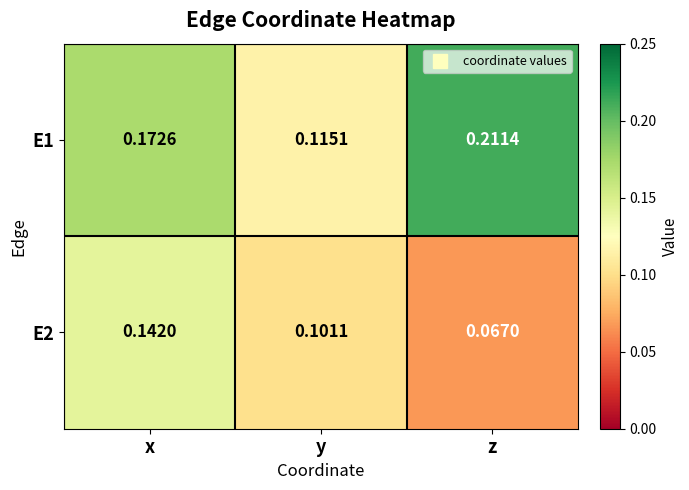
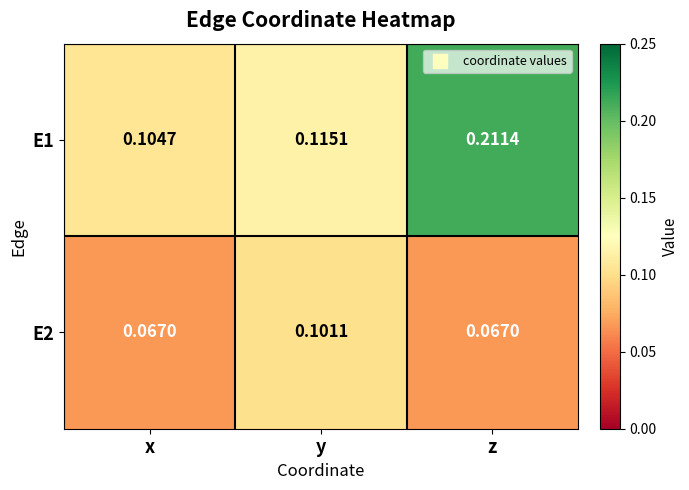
  {
    "E1": {
-     "x": 0.1726,
+     "x": 0.1047,
      "y": 0.1151,
      "z": 0.2114
    },
    "E2": {
-     "x": 0.1420,
+     "x": 0.0670,
      "y": 0.1011,
      "z": 0.0670
    }
  }
